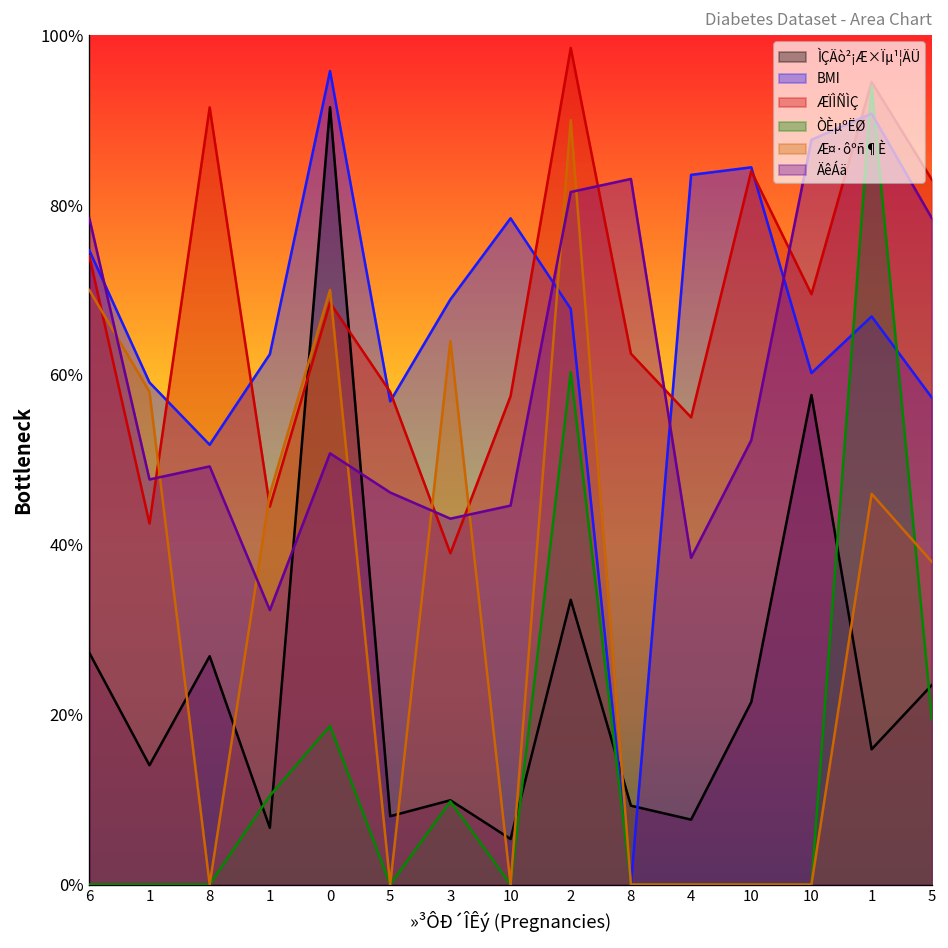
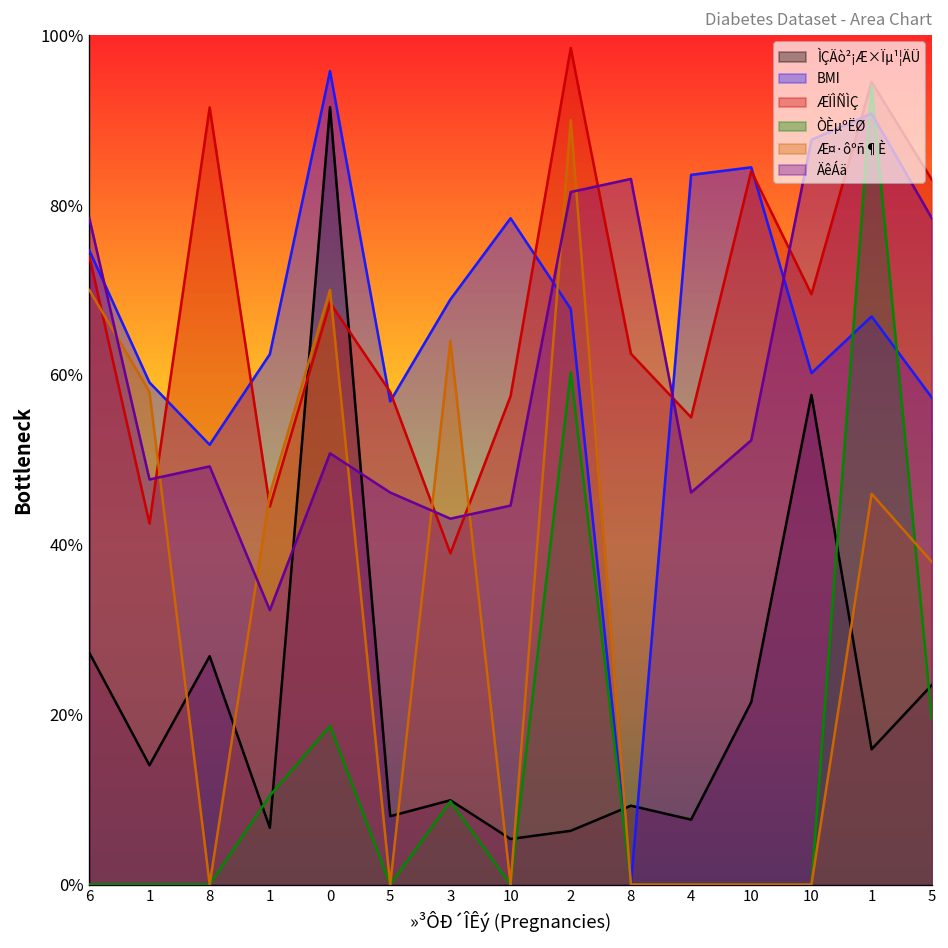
  {
    "ÌÇÄò²¡Æ×Ïµ¹¦ÄÜ": {
      "6": "27%",
      "0": "92%",
-     "2": "34%",
+     "2": "6%",
      "4": "8%"
    },
    "BMI": {
      "6": "75%",
      "0": "96%",
      "3": "69%",
      "2": "68%",
      "4": "84%"
    },
    "ÒÈµºËØ": {
      "6": "0%",
      "0": "19%",
      "2": "60%"
    },
    "ÄêÁä": {
      "6": "78%",
      "0": "51%",
      "3": "43%",
      "2": "82%",
-     "4": "38%"
+     "4": "46%"
    }
  }
